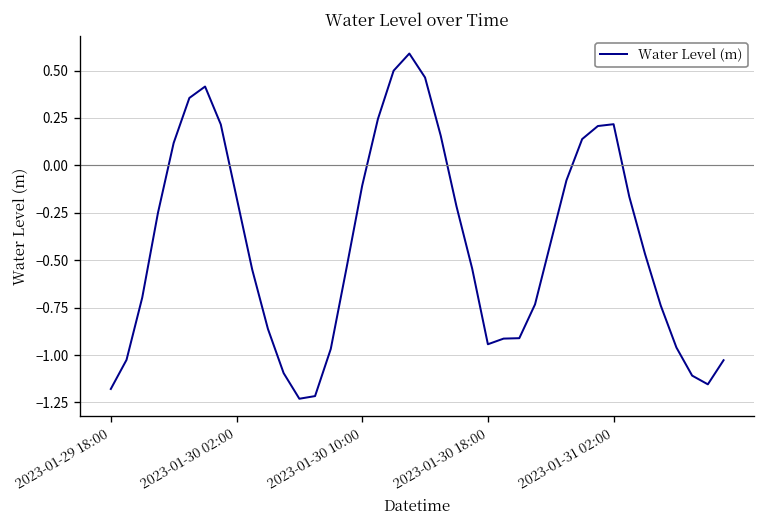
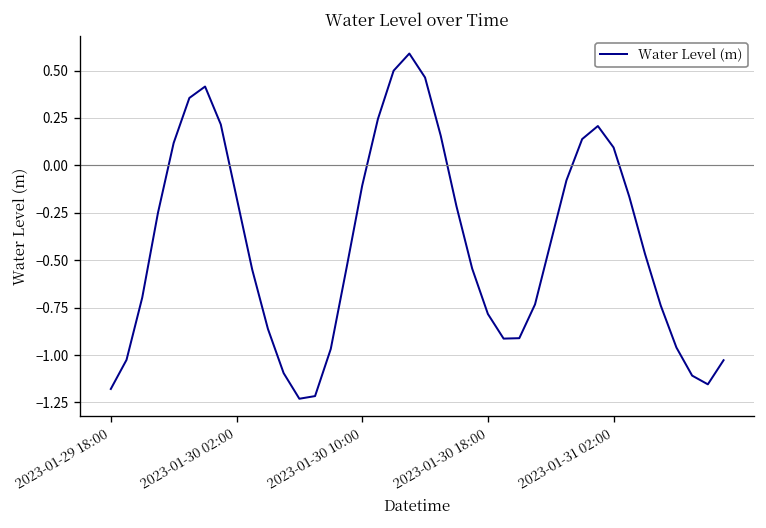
  {
    "2023-01-29 18:00": -1.18,
    "2023-01-30 02:00": -0.17,
    "2023-01-30 10:00": -0.11,
-   "2023-01-30 18:00": -0.94,
-   "2023-01-31 02:00": 0.22
+   "2023-01-30 18:00": -0.78,
+   "2023-01-31 02:00": 0.09
  }
